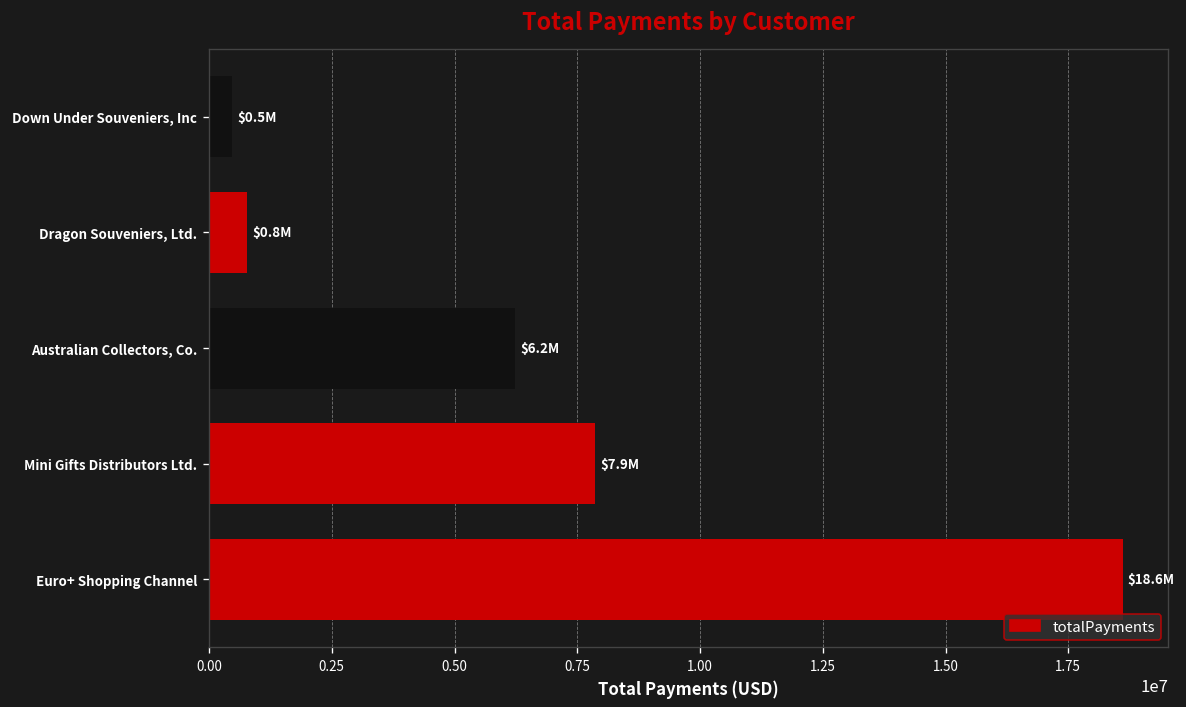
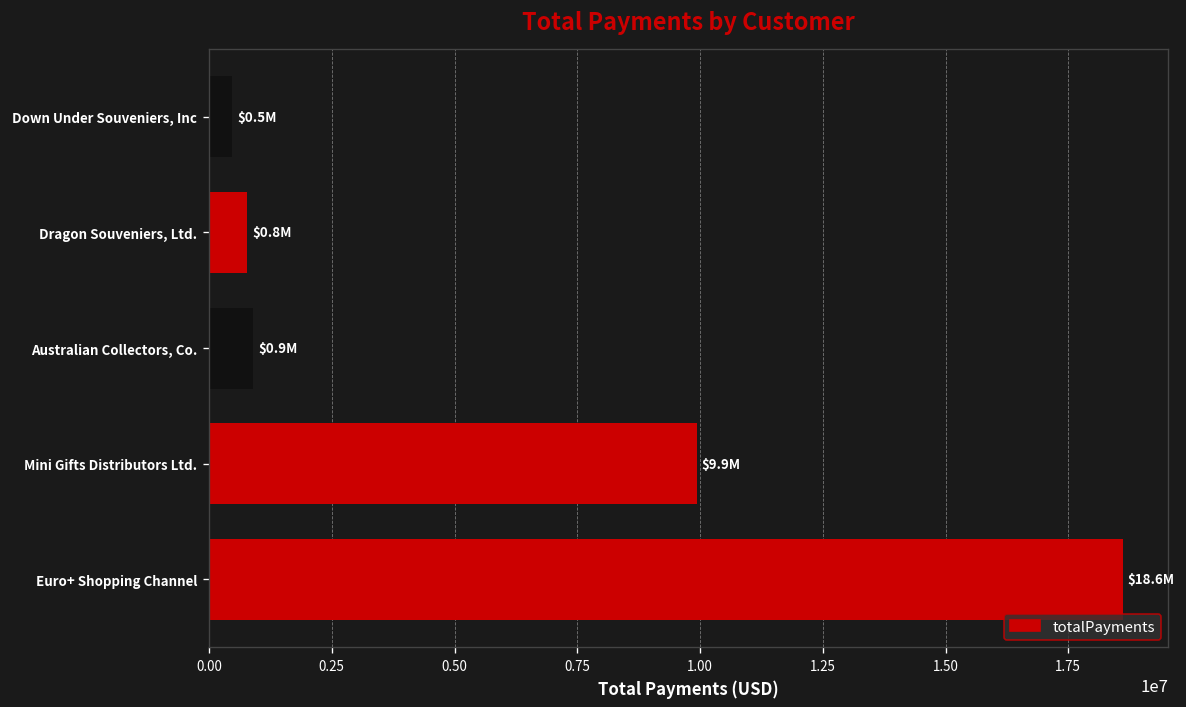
  {
    "Down Under Souveniers, Inc": "$0.5M",
    "Dragon Souveniers, Ltd.": "$0.8M",
-   "Australian Collectors, Co.": "$6.2M",
-   "Mini Gifts Distributors Ltd.": "$7.9M",
+   "Australian Collectors, Co.": "$0.9M",
+   "Mini Gifts Distributors Ltd.": "$9.9M",
    "Euro+ Shopping Channel": "$18.6M"
  }
